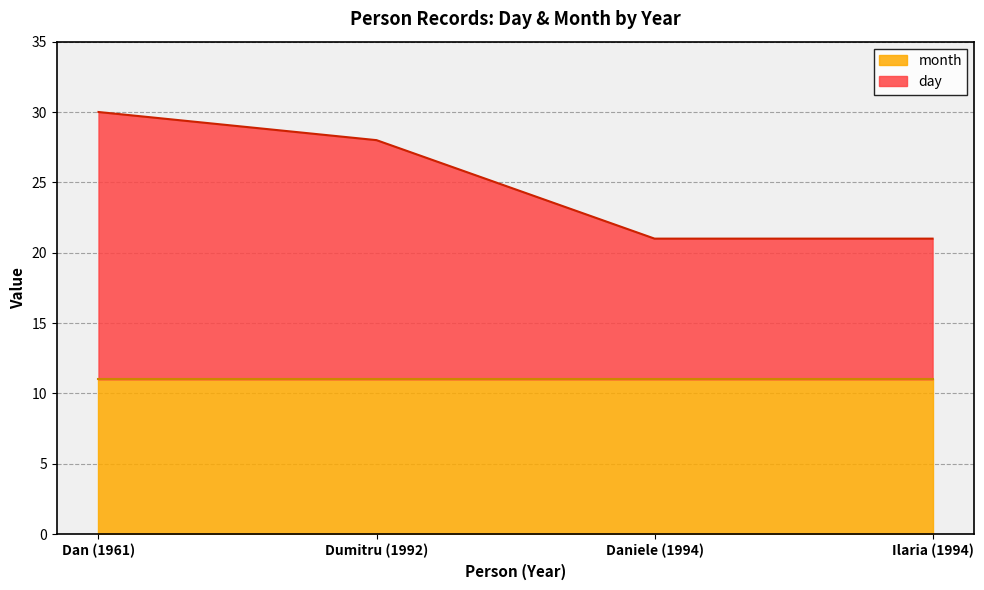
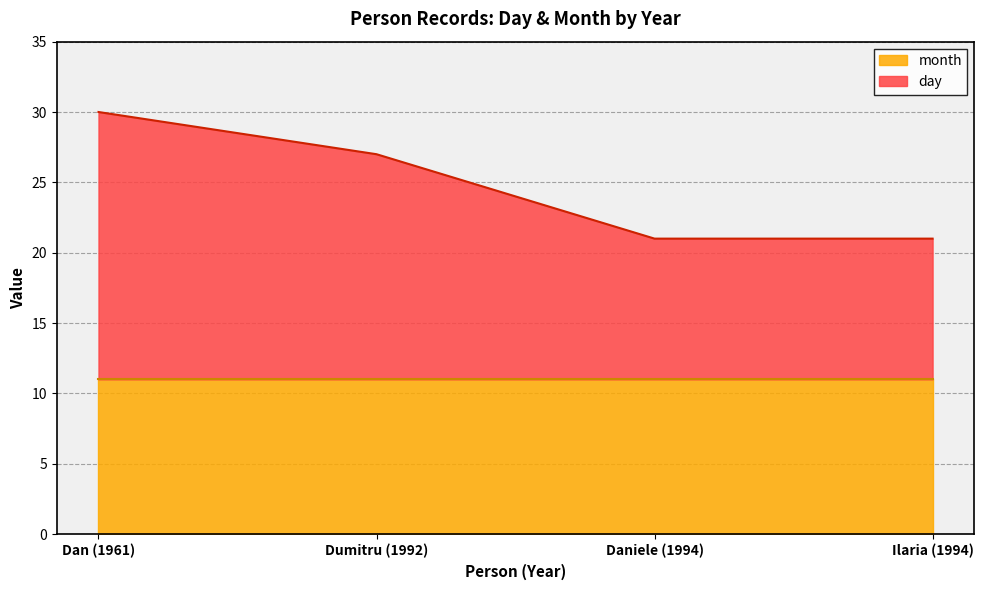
  {
    "month": {
      "Dan (1961)": 11.0,
      "Dumitru (1992)": 11.0,
      "Daniele (1994)": 11.0,
      "Ilaria (1994)": 11.0
    },
    "day": {
      "Dan (1961)": 30.0,
-     "Dumitru (1992)": 28.0,
+     "Dumitru (1992)": 27.0,
      "Daniele (1994)": 21.0,
      "Ilaria (1994)": 21.0
    }
  }
